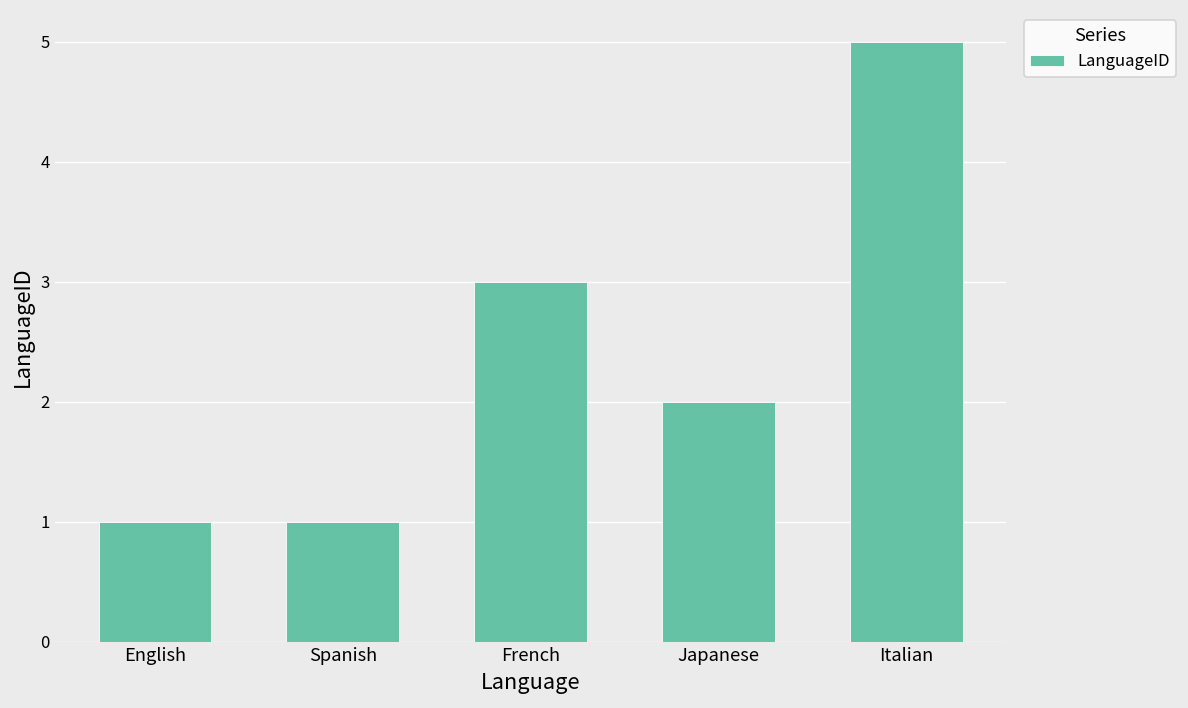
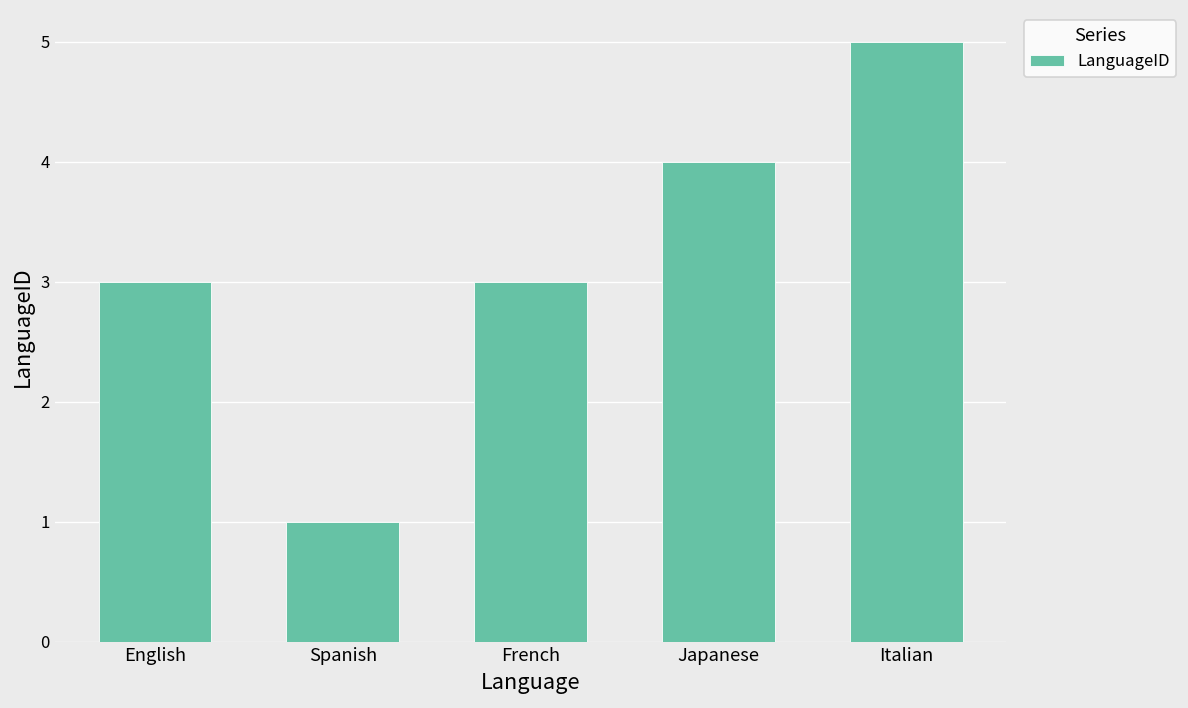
  {
-   "English": 1,
+   "English": 3,
    "Spanish": 1,
    "French": 3,
-   "Japanese": 2,
+   "Japanese": 4,
    "Italian": 5
  }
